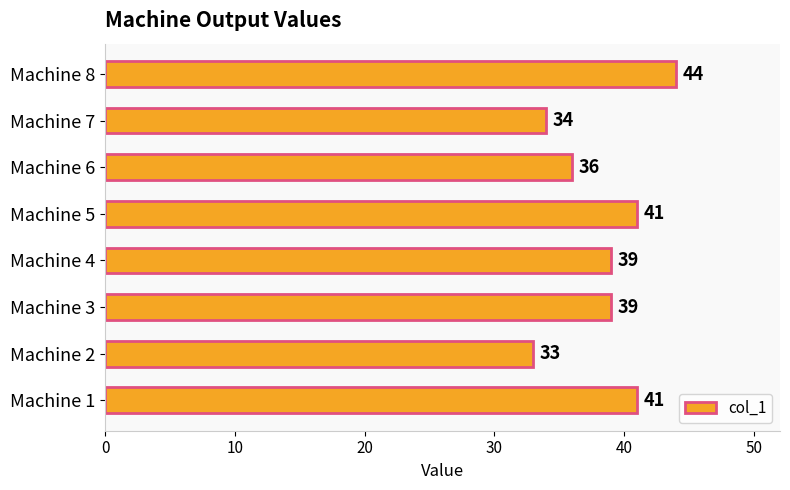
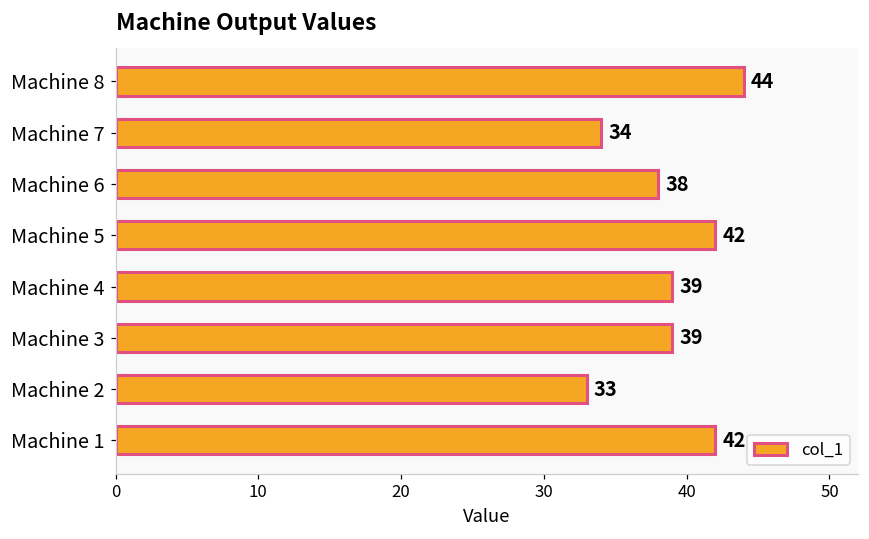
  {
    "Machine 8": 44,
    "Machine 7": 34,
-   "Machine 6": 36,
-   "Machine 5": 41,
+   "Machine 6": 38,
+   "Machine 5": 42,
    "Machine 4": 39,
    "Machine 3": 39,
    "Machine 2": 33,
-   "Machine 1": 41
+   "Machine 1": 42
  }
